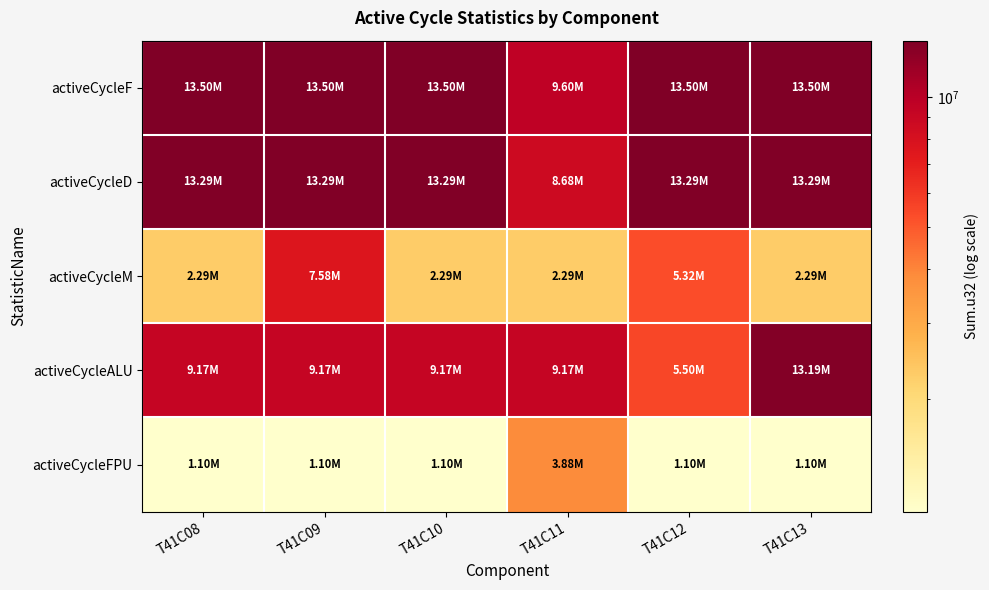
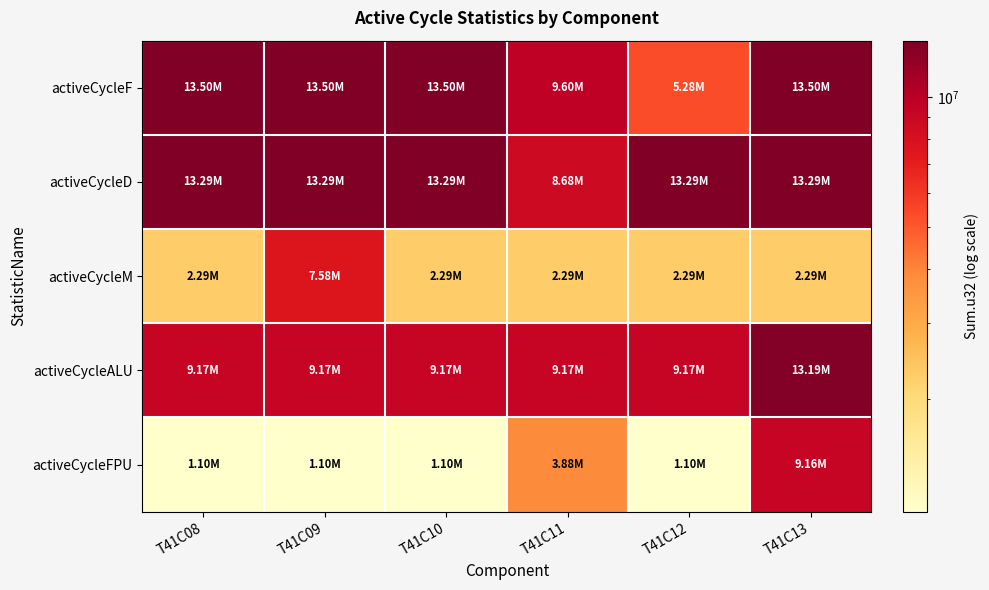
  {
    "activeCycleF": {
      "T41C08": "13.50M",
      "T41C09": "13.50M",
      "T41C10": "13.50M",
      "T41C11": "9.60M",
-     "T41C12": "13.50M",
+     "T41C12": "5.28M",
      "T41C13": "13.50M"
    },
    "activeCycleD": {
      "T41C08": "13.29M",
      "T41C09": "13.29M",
      "T41C10": "13.29M",
      "T41C11": "8.68M",
      "T41C12": "13.29M",
      "T41C13": "13.29M"
    },
    "activeCycleM": {
      "T41C08": "2.29M",
      "T41C09": "7.58M",
      "T41C10": "2.29M",
      "T41C11": "2.29M",
-     "T41C12": "5.32M",
+     "T41C12": "2.29M",
      "T41C13": "2.29M"
    },
    "activeCycleALU": {
      "T41C08": "9.17M",
      "T41C09": "9.17M",
      "T41C10": "9.17M",
      "T41C11": "9.17M",
-     "T41C12": "5.50M",
+     "T41C12": "9.17M",
      "T41C13": "13.19M"
    },
    "activeCycleFPU": {
      "T41C08": "1.10M",
      "T41C09": "1.10M",
      "T41C10": "1.10M",
      "T41C11": "3.88M",
      "T41C12": "1.10M",
-     "T41C13": "1.10M"
+     "T41C13": "9.16M"
    }
  }
